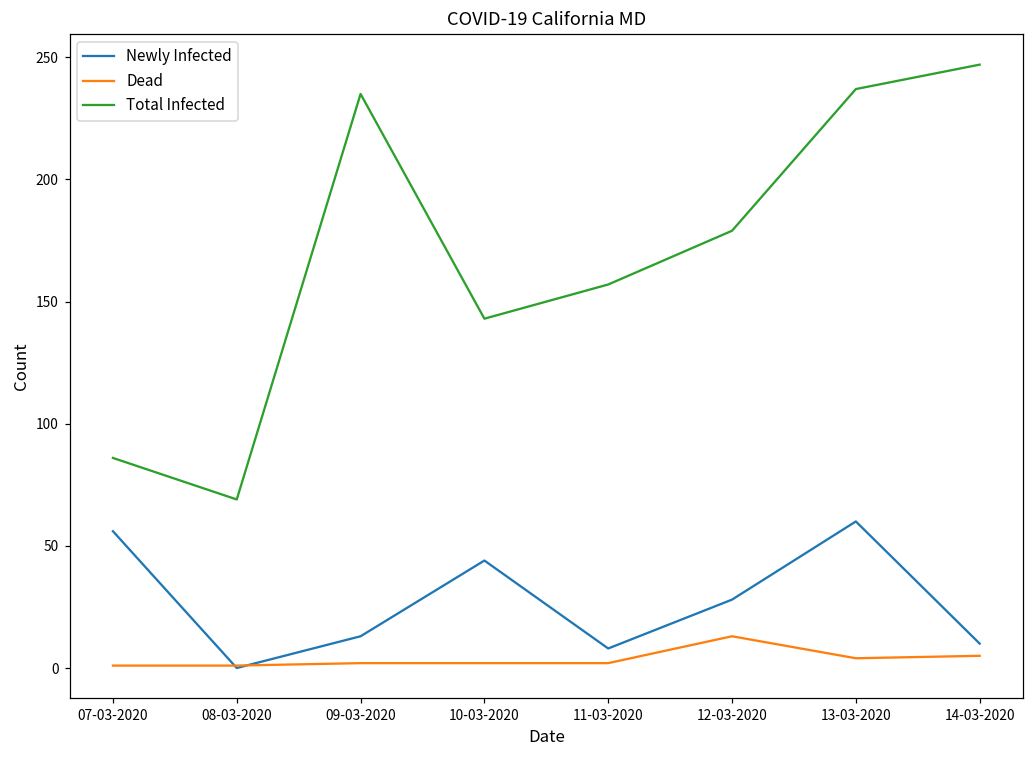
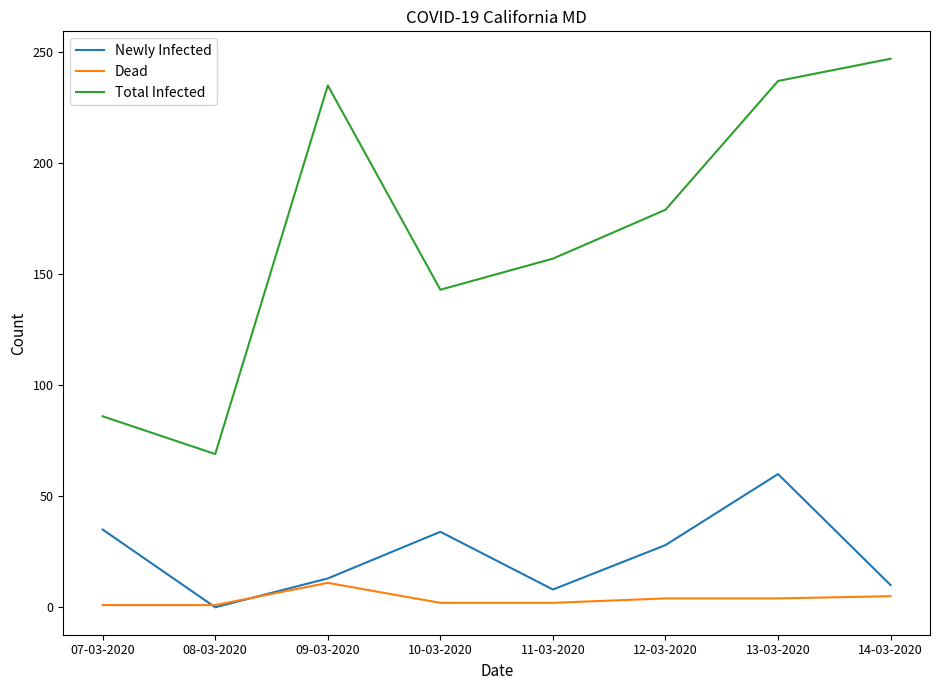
  {
    "Newly Infected": {
-     "07-03-2020": 56,
+     "07-03-2020": 35,
      "09-03-2020": 13,
-     "10-03-2020": 44,
+     "10-03-2020": 34,
      "11-03-2020": 8,
      "12-03-2020": 28,
      "13-03-2020": 60,
      "14-03-2020": 10
    },
    "Dead": {
      "07-03-2020": 1,
-     "09-03-2020": 2,
+     "09-03-2020": 11,
      "10-03-2020": 2,
      "11-03-2020": 2,
-     "12-03-2020": 13,
+     "12-03-2020": 4,
      "13-03-2020": 4,
      "14-03-2020": 5
    },
    "Total Infected": {
      "07-03-2020": 86,
      "08-03-2020": 69,
      "09-03-2020": 235,
      "10-03-2020": 143,
      "11-03-2020": 157,
      "12-03-2020": 179,
      "13-03-2020": 237,
      "14-03-2020": 247
    }
  }
